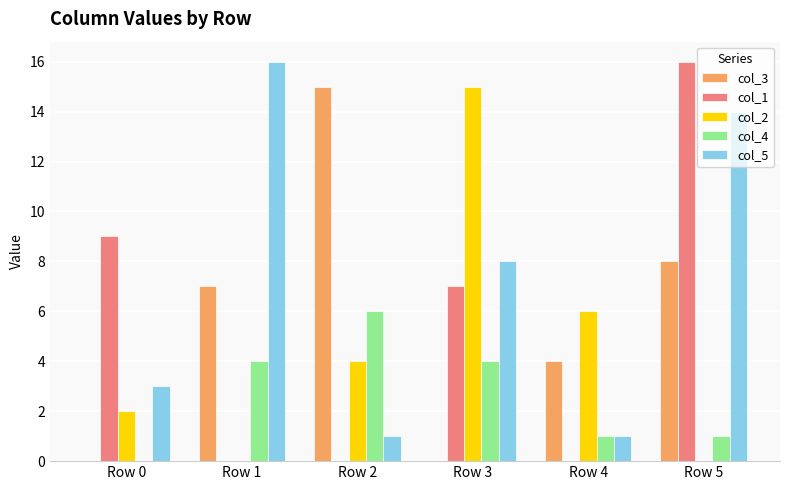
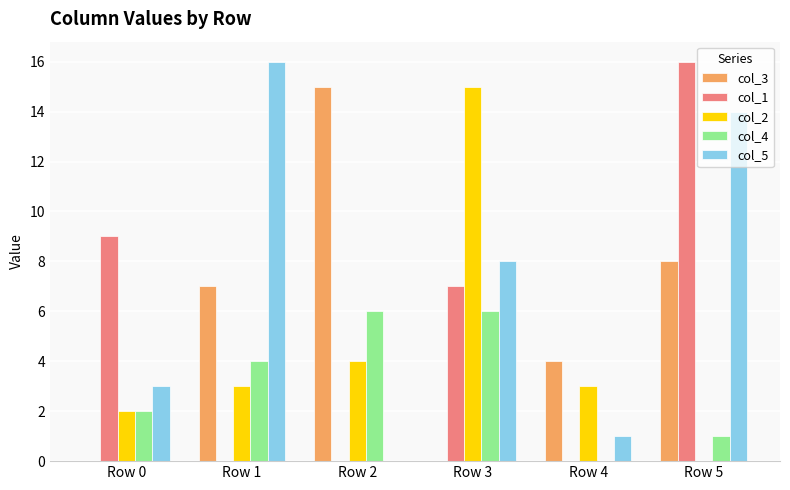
  {
    "col_2": {
      "Row 0": 2,
-     "Row 1": 0,
+     "Row 1": 3,
      "Row 2": 4,
      "Row 3": 15,
-     "Row 4": 6,
+     "Row 4": 3,
      "Row 5": 0
    },
    "col_4": {
-     "Row 0": 0,
+     "Row 0": 2,
      "Row 1": 4,
      "Row 2": 6,
-     "Row 3": 4,
-     "Row 4": 1,
+     "Row 3": 6,
+     "Row 4": 0,
      "Row 5": 1
    },
    "col_5": {
      "Row 0": 3,
      "Row 1": 16,
-     "Row 2": 1,
+     "Row 2": 0,
      "Row 3": 8,
      "Row 4": 1
    }
  }
